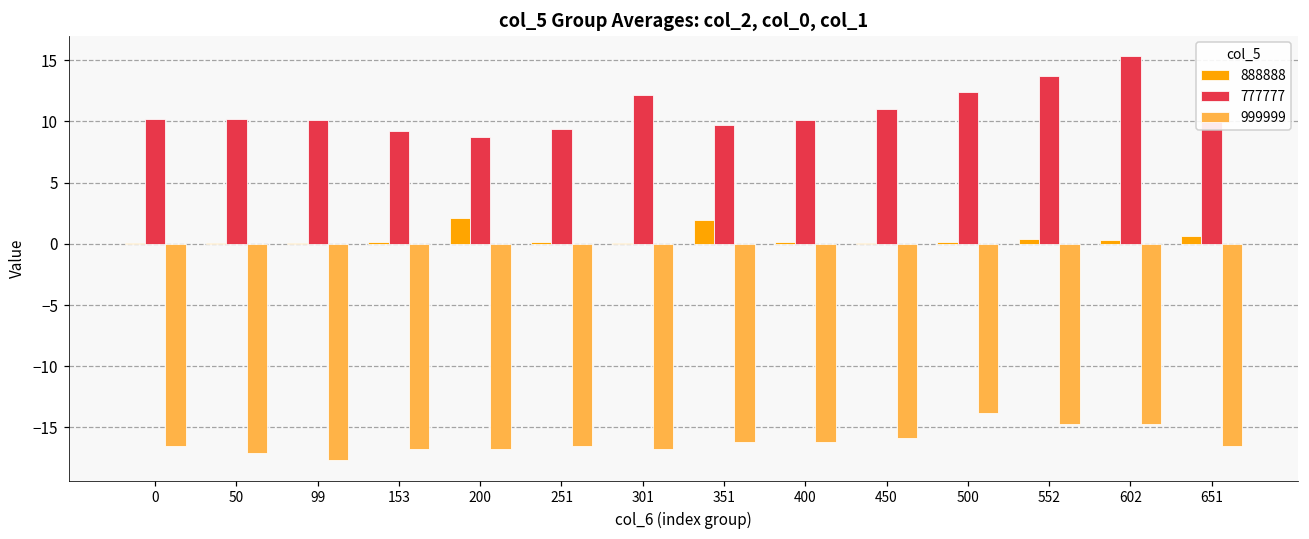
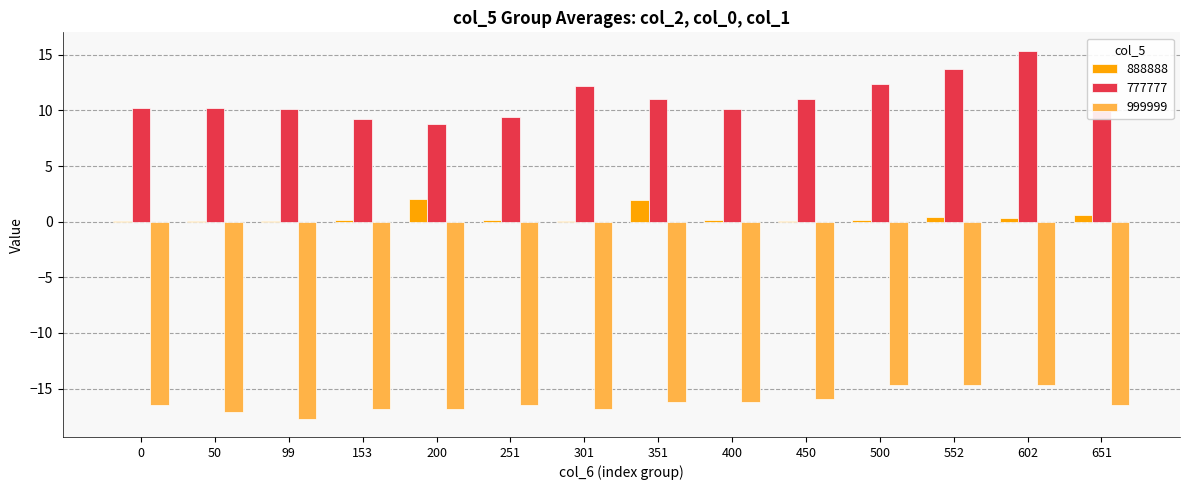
  {
    "888888": {
      "200": 2.1,
      "351": 1.9,
      "552": 0.4,
      "602": 0.3,
      "651": 0.6
    },
    "777777": {
      "0": 10.2,
      "50": 10.2,
      "99": 10.1,
      "153": 9.3,
      "200": 8.8,
      "251": 9.4,
      "301": 12.2,
-     "351": 9.7,
+     "351": 11.0,
      "400": 10.1,
      "450": 11.0,
      "500": 12.4,
      "552": 13.7,
      "602": 15.4
    },
    "999999": {
      "0": -16.5,
      "50": -17.1,
      "99": -17.7,
      "153": -16.8,
      "200": -16.8,
      "251": -16.5,
      "301": -16.8,
      "351": -16.2,
      "400": -16.2,
      "450": -15.9,
-     "500": -13.8,
+     "500": -14.7,
      "552": -14.7,
      "602": -14.7,
      "651": -16.5
    }
  }
